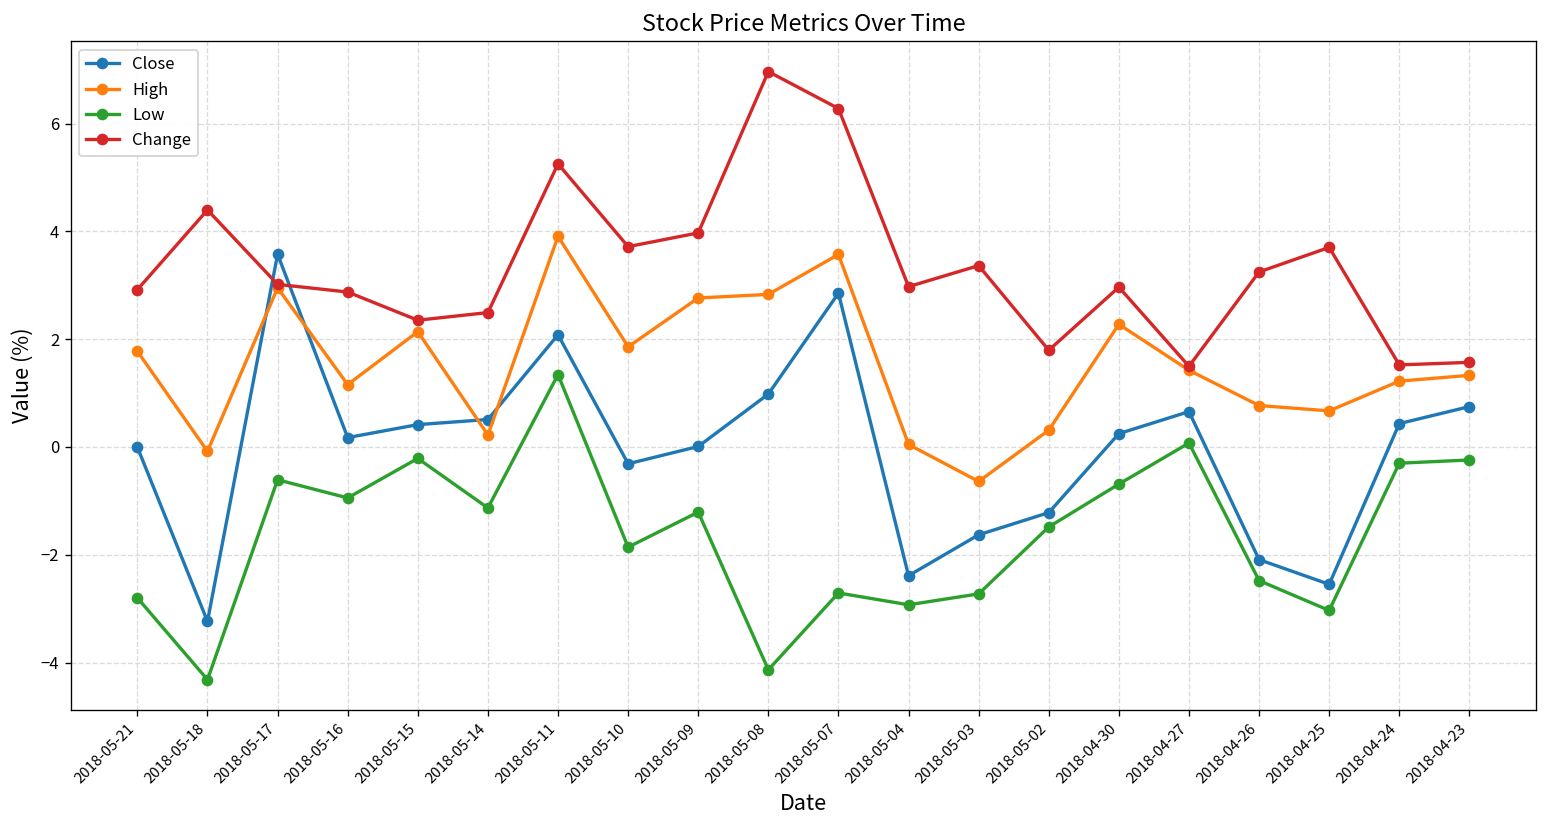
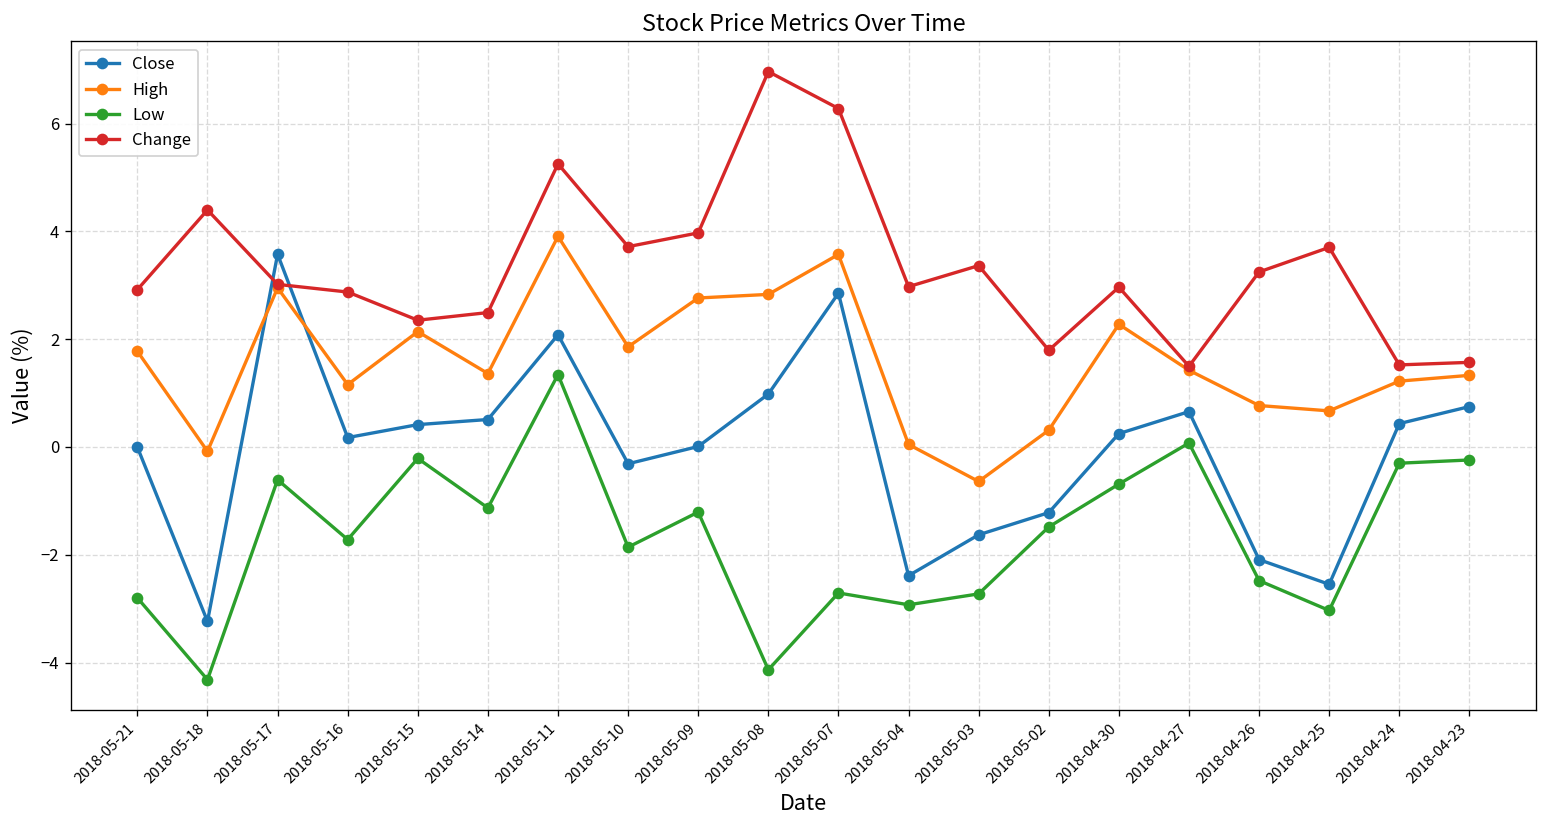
  {
    "Close": {
      "2018-05-21": 0.0,
      "2018-05-18": -3.2,
      "2018-05-17": 3.6,
      "2018-05-16": 0.2,
      "2018-05-15": 0.4,
      "2018-05-14": 0.5,
      "2018-05-11": 2.1,
      "2018-05-10": -0.3,
      "2018-05-09": 0.0,
      "2018-05-08": 1.0,
      "2018-05-07": 2.9,
      "2018-05-04": -2.4,
      "2018-05-03": -1.6,
      "2018-05-02": -1.2,
      "2018-04-30": 0.2,
      "2018-04-27": 0.7,
      "2018-04-26": -2.1,
      "2018-04-25": -2.5,
      "2018-04-24": 0.4,
      "2018-04-23": 0.7
    },
    "High": {
      "2018-05-21": 1.8,
      "2018-05-18": -0.1,
      "2018-05-17": 3.0,
      "2018-05-16": 1.2,
      "2018-05-15": 2.1,
-     "2018-05-14": 0.2,
+     "2018-05-14": 1.4,
      "2018-05-11": 3.9,
      "2018-05-10": 1.9,
      "2018-05-09": 2.8,
      "2018-05-08": 2.8,
      "2018-05-07": 3.6,
      "2018-05-04": 0.0,
      "2018-05-03": -0.6,
      "2018-05-02": 0.3,
      "2018-04-30": 2.3,
      "2018-04-27": 1.4,
      "2018-04-26": 0.8,
      "2018-04-25": 0.7,
      "2018-04-24": 1.2,
      "2018-04-23": 1.3
    },
    "Low": {
      "2018-05-21": -2.8,
      "2018-05-18": -4.3,
      "2018-05-17": -0.6,
-     "2018-05-16": -0.9,
+     "2018-05-16": -1.7,
      "2018-05-15": -0.2,
      "2018-05-14": -1.1,
      "2018-05-11": 1.3,
      "2018-05-10": -1.9,
      "2018-05-09": -1.2,
      "2018-05-08": -4.1,
      "2018-05-07": -2.7,
      "2018-05-04": -2.9,
      "2018-05-03": -2.7,
      "2018-05-02": -1.5,
      "2018-04-30": -0.7,
      "2018-04-27": 0.1,
      "2018-04-26": -2.5,
      "2018-04-25": -3.0,
      "2018-04-24": -0.3,
      "2018-04-23": -0.2
    },
    "Change": {
      "2018-05-21": 2.9,
      "2018-05-18": 4.4,
      "2018-05-17": 3.0,
      "2018-05-16": 2.9,
      "2018-05-15": 2.4,
      "2018-05-14": 2.5,
      "2018-05-11": 5.3,
      "2018-05-10": 3.7,
      "2018-05-09": 4.0,
      "2018-05-08": 7.0,
      "2018-05-07": 6.3,
      "2018-05-04": 3.0,
      "2018-05-03": 3.4,
      "2018-05-02": 1.8,
      "2018-04-30": 3.0,
      "2018-04-27": 1.5,
      "2018-04-26": 3.2,
      "2018-04-25": 3.7,
      "2018-04-24": 1.5,
      "2018-04-23": 1.6
    }
  }
